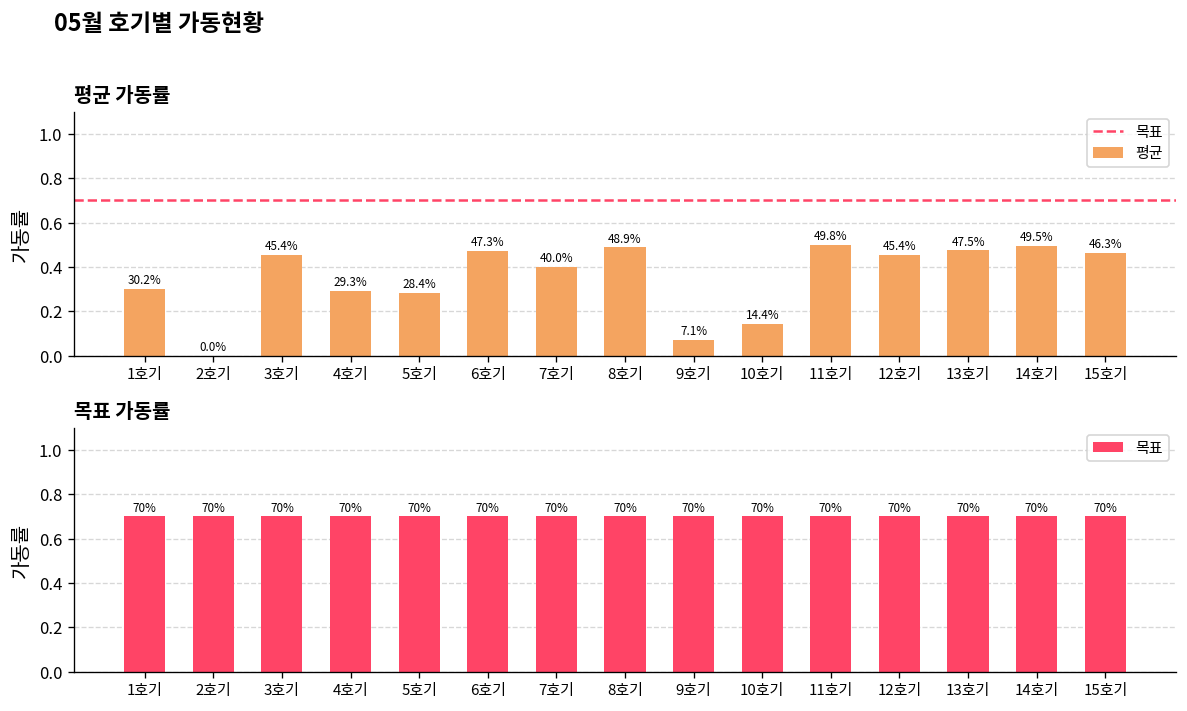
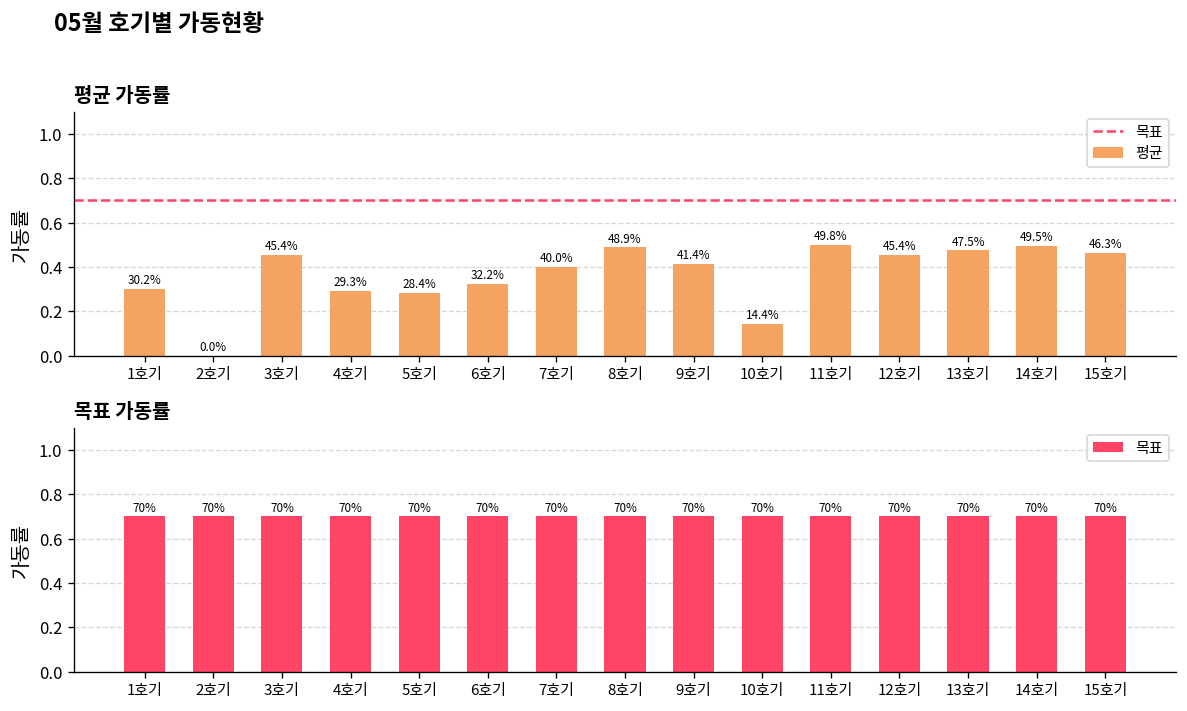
  {
    "평균 가동률": {
      "1호기": "30.2%",
      "2호기": "0.0%",
      "3호기": "45.4%",
      "4호기": "29.3%",
      "5호기": "28.4%",
-     "6호기": "47.3%",
+     "6호기": "32.2%",
      "7호기": "40.0%",
      "8호기": "48.9%",
-     "9호기": "7.1%",
+     "9호기": "41.4%",
      "10호기": "14.4%",
      "11호기": "49.8%",
      "12호기": "45.4%",
      "13호기": "47.5%",
      "14호기": "49.5%",
      "15호기": "46.3%"
    },
    "목표 가동률": {
      "1호기": "70%",
      "2호기": "70%",
      "3호기": "70%",
      "4호기": "70%",
      "5호기": "70%",
      "6호기": "70%",
      "7호기": "70%",
      "8호기": "70%",
      "9호기": "70%",
      "10호기": "70%",
      "11호기": "70%",
      "12호기": "70%",
      "13호기": "70%",
      "14호기": "70%",
      "15호기": "70%"
    }
  }
